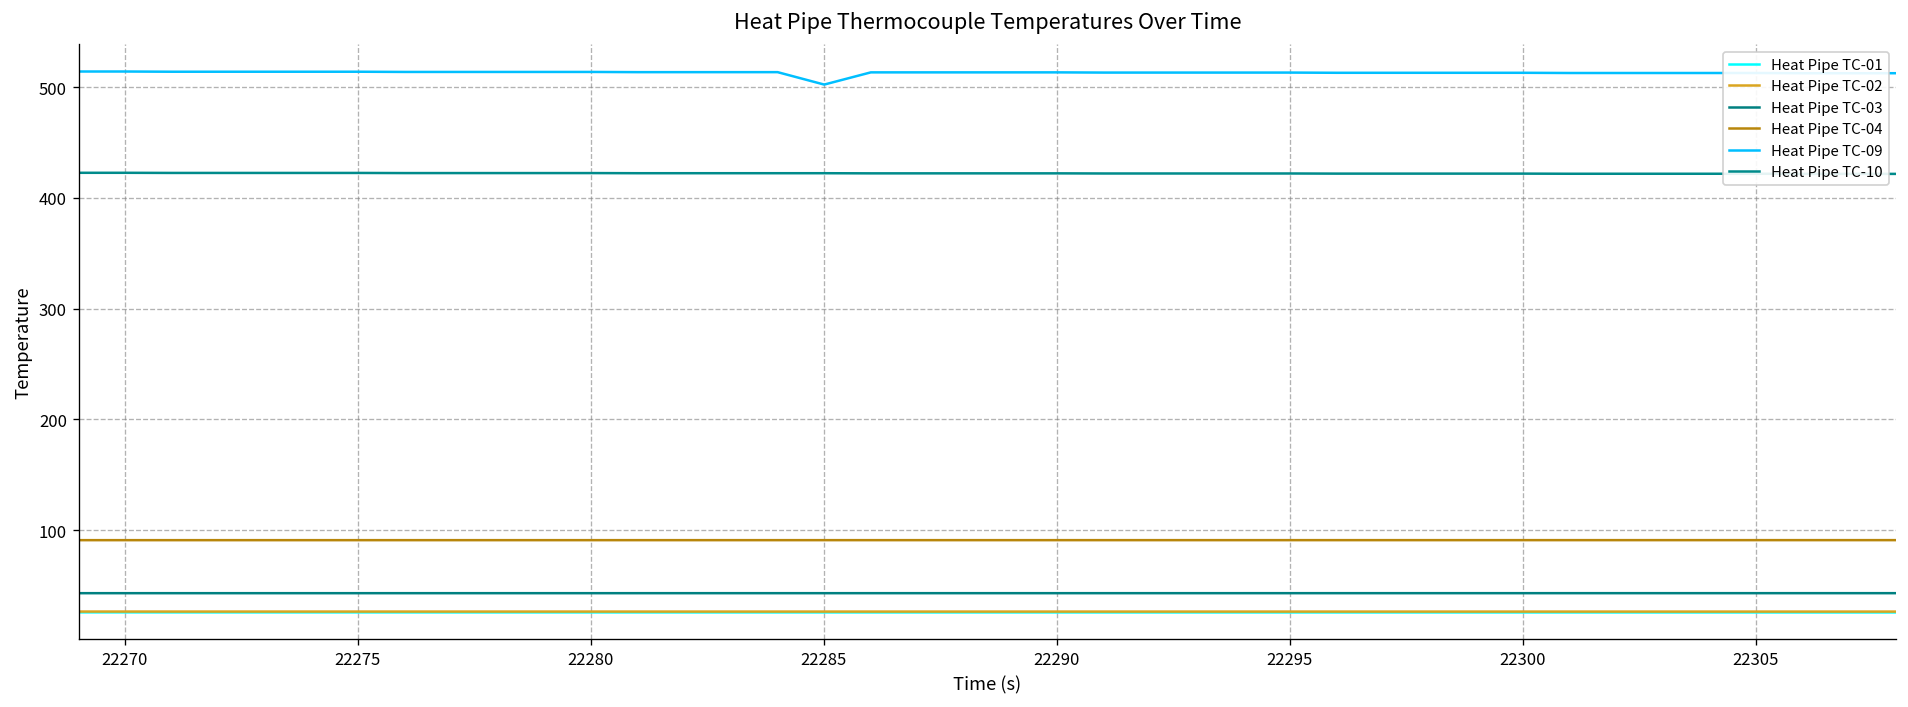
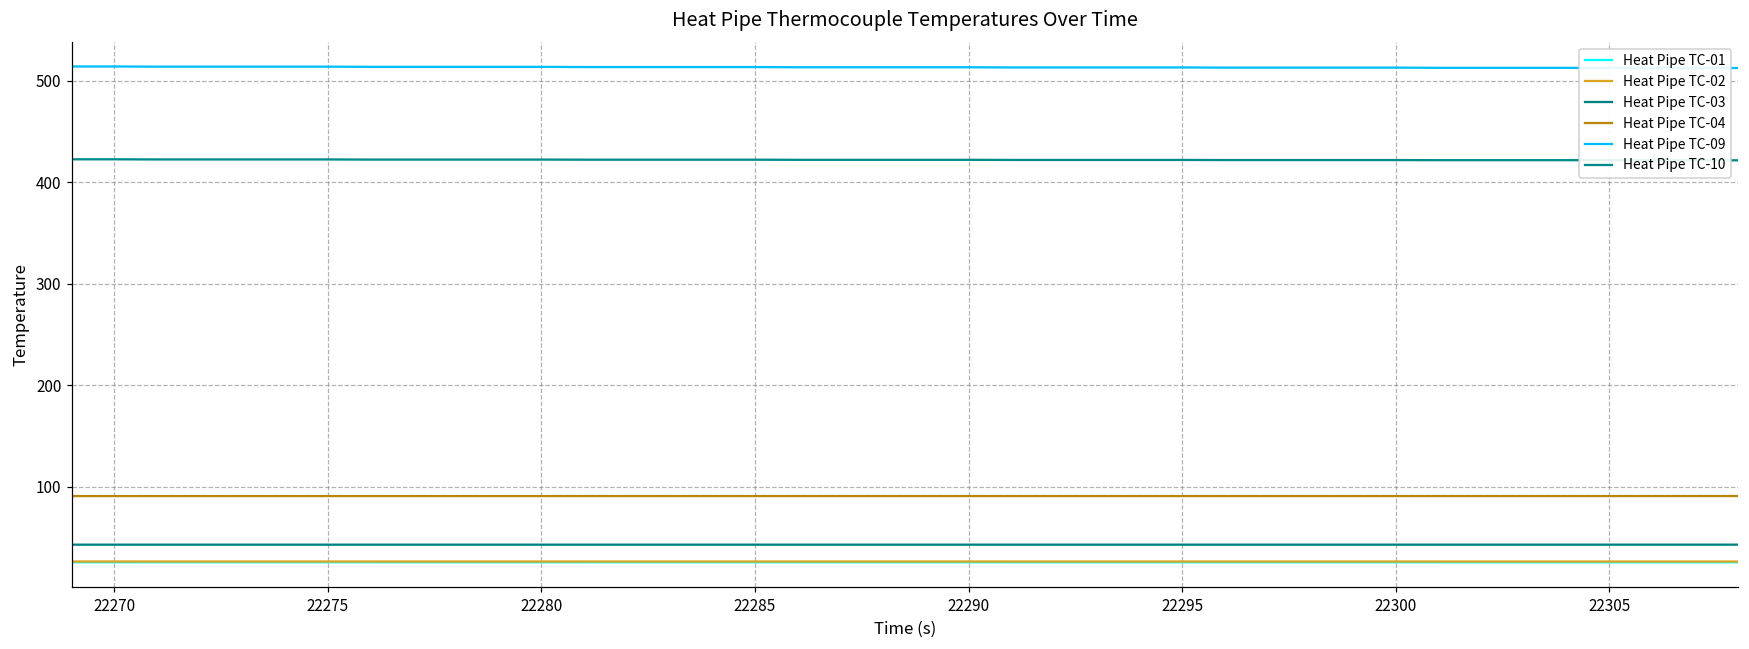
  {
    "Heat Pipe TC-09": {
      "22270": 510,
      "22275": 510,
      "22280": 510,
-     "22285": 500,
+     "22285": 510,
      "22290": 510,
      "22295": 510,
      "22300": 510
    }
  }
